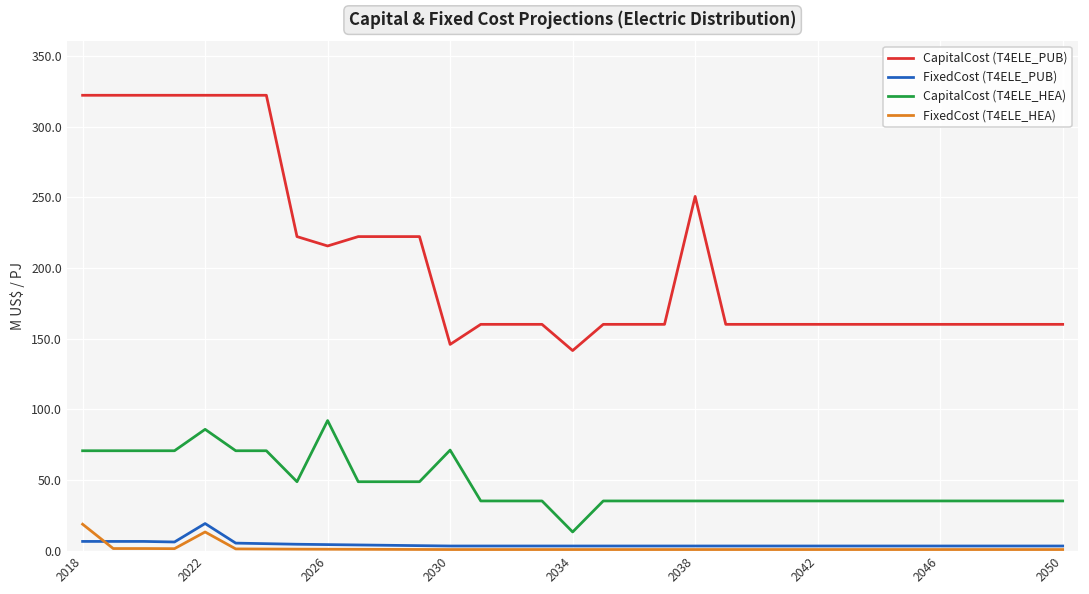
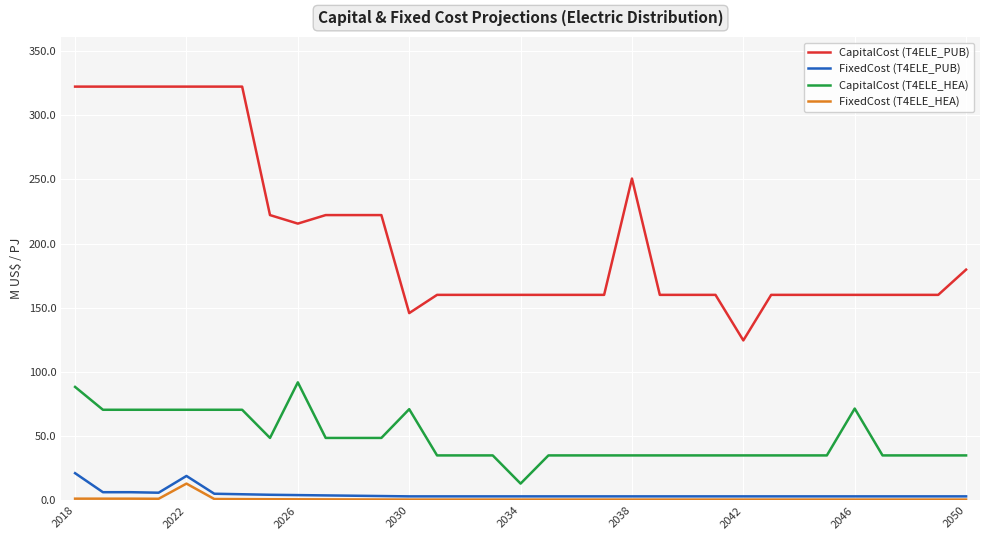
  {
    "CapitalCost (T4ELE_PUB)": {
      "2018": 322,
      "2022": 322,
      "2026": 215,
      "2030": 146,
-     "2034": 141,
+     "2034": 160,
      "2038": 251,
-     "2042": 160,
+     "2042": 125,
      "2046": 160,
-     "2050": 160
+     "2050": 180
    },
    "FixedCost (T4ELE_PUB)": {
-     "2018": 6,
+     "2018": 21,
      "2022": 19,
      "2026": 4,
      "2030": 3,
      "2034": 3,
      "2038": 3,
      "2042": 3,
      "2046": 3,
      "2050": 3
    },
    "CapitalCost (T4ELE_HEA)": {
-     "2018": 71,
-     "2022": 86,
+     "2018": 88,
+     "2022": 71,
      "2026": 92,
      "2030": 71,
      "2034": 13,
      "2038": 35,
      "2042": 35,
-     "2046": 35,
+     "2046": 72,
      "2050": 35
    },
    "FixedCost (T4ELE_HEA)": {
-     "2018": 19,
+     "2018": 1,
      "2022": 13,
      "2026": 1,
      "2030": 1,
      "2034": 1,
      "2038": 1,
      "2042": 1,
      "2046": 1,
      "2050": 1
    }
  }
